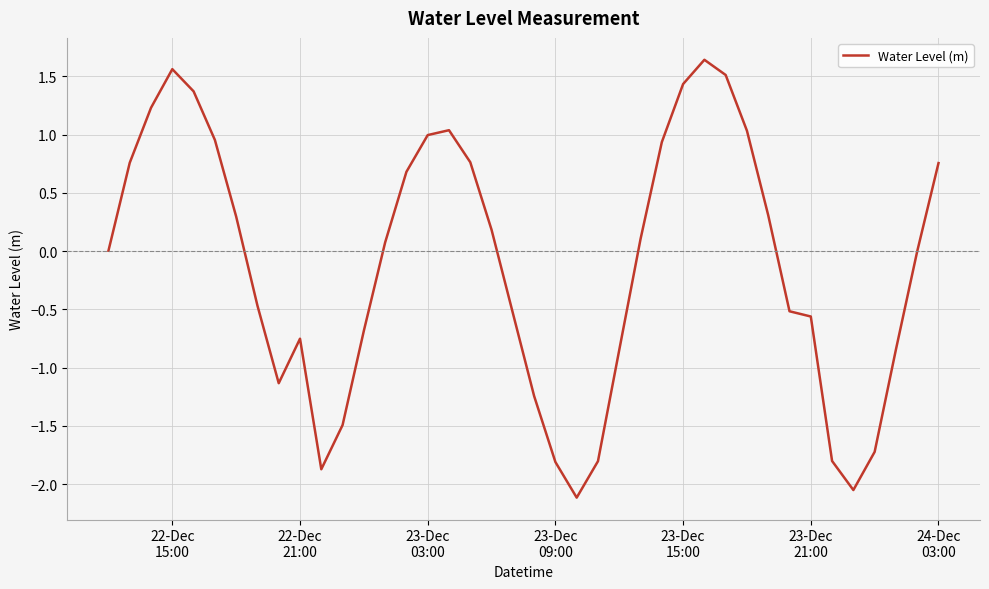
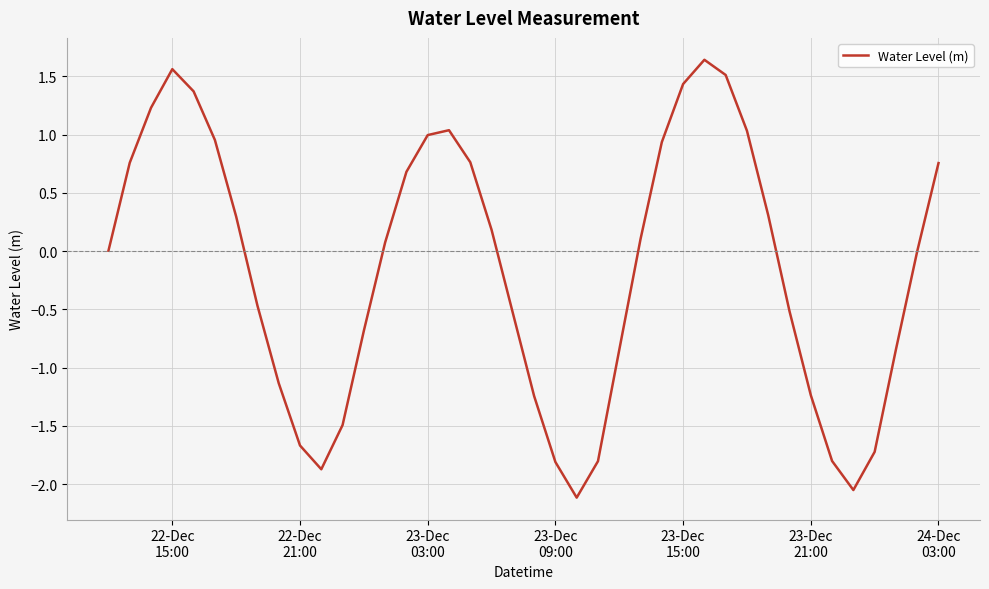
  {
    "22-Dec 15:00": 1.56,
-   "22-Dec 21:00": -0.75,
+   "22-Dec 21:00": -1.67,
    "23-Dec 03:00": 1.00,
    "23-Dec 09:00": -1.81,
    "23-Dec 15:00": 1.43,
-   "23-Dec 21:00": -0.56,
+   "23-Dec 21:00": -1.24,
    "24-Dec 03:00": 0.76
  }
